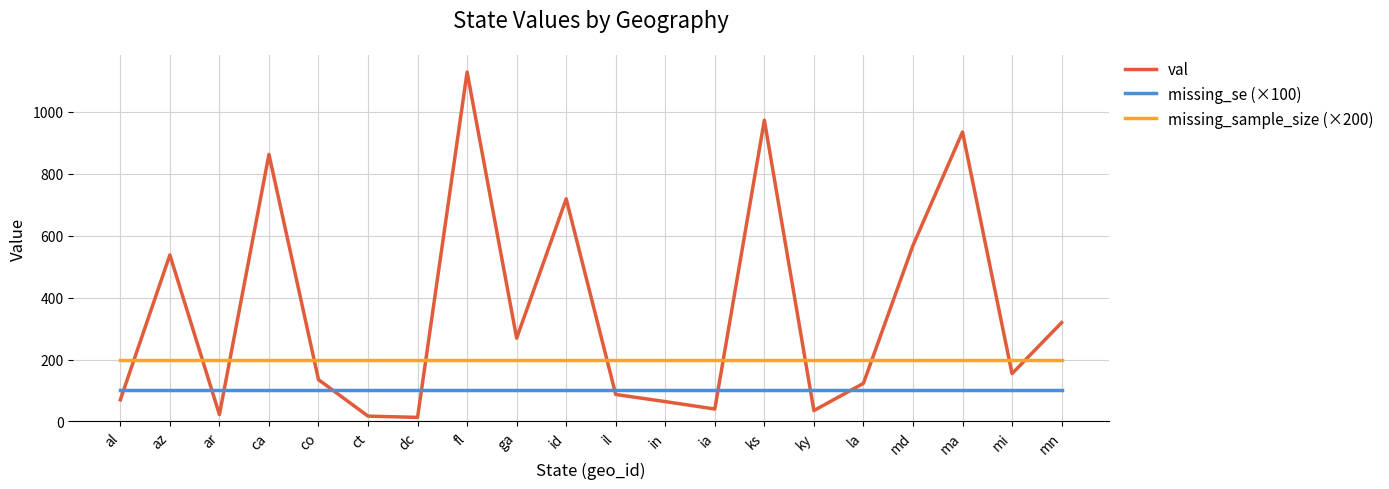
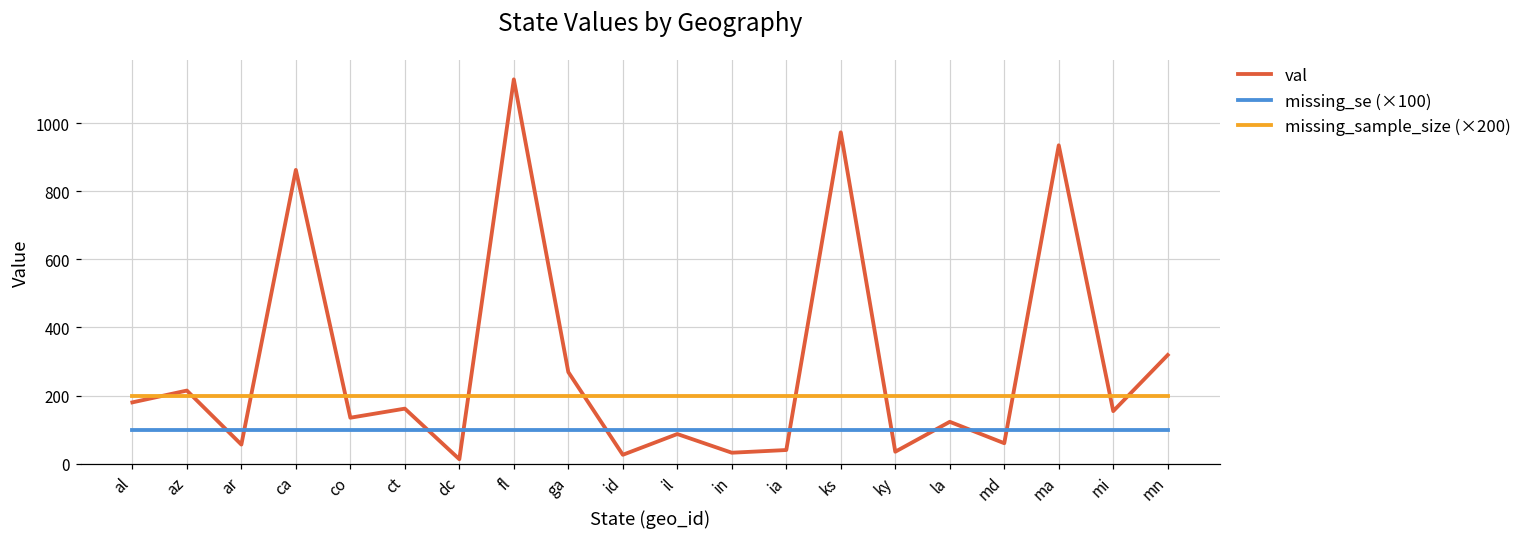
  {
    "val": {
-     "al": 70,
-     "az": 540,
-     "ar": 20,
+     "al": 180,
+     "az": 210,
+     "ar": 60,
      "ca": 860,
      "co": 130,
-     "ct": 20,
+     "ct": 160,
      "dc": 10,
      "fl": 1130,
      "ga": 270,
-     "id": 720,
+     "id": 30,
      "il": 90,
-     "in": 60,
+     "in": 30,
      "ia": 40,
      "ks": 970,
      "ky": 40,
      "la": 120,
-     "md": 570,
+     "md": 60,
      "ma": 940,
      "mi": 150,
      "mn": 320
    },
    "missing_se (×100)": {
      "al": 100,
      "az": 100,
      "ar": 100,
      "ca": 100,
      "co": 100,
      "ct": 100,
      "dc": 100,
      "fl": 100,
      "ga": 100,
      "id": 100,
      "il": 100,
      "in": 100,
      "ia": 100,
      "ks": 100,
      "ky": 100,
      "la": 100,
      "md": 100,
      "ma": 100,
      "mi": 100,
      "mn": 100
    },
    "missing_sample_size (×200)": {
      "al": 200,
      "az": 200,
      "ar": 200,
      "ca": 200,
      "co": 200,
      "ct": 200,
      "dc": 200,
      "fl": 200,
      "ga": 200,
      "id": 200,
      "il": 200,
      "in": 200,
      "ia": 200,
      "ks": 200,
      "ky": 200,
      "la": 200,
      "md": 200,
      "ma": 200,
      "mi": 200,
      "mn": 200
    }
  }
